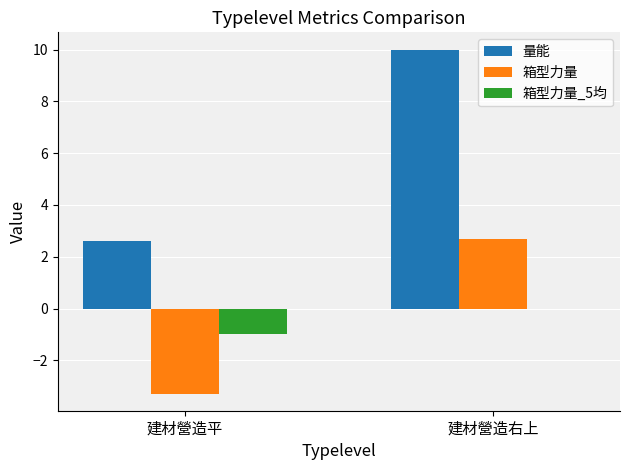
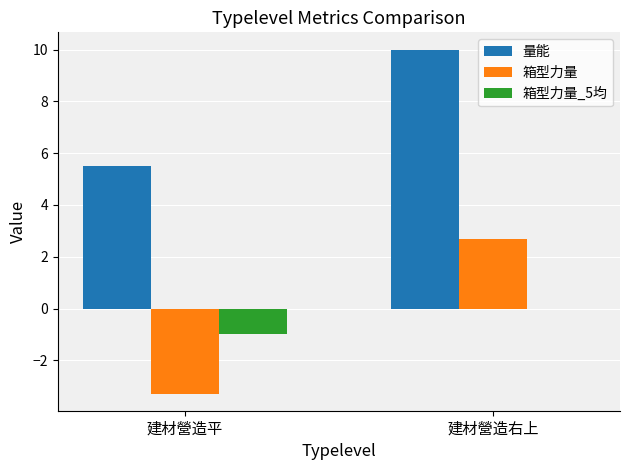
  {
    "量能": {
-     "建材營造平": 2.6,
+     "建材營造平": 5.5,
      "建材營造右上": 10.0
    },
    "箱型力量": {
      "建材營造平": -3.3,
      "建材營造右上": 2.7
    },
    "箱型力量_5均": {
      "建材營造平": -1.0,
      "建材營造右上": 0.0
    }
  }
